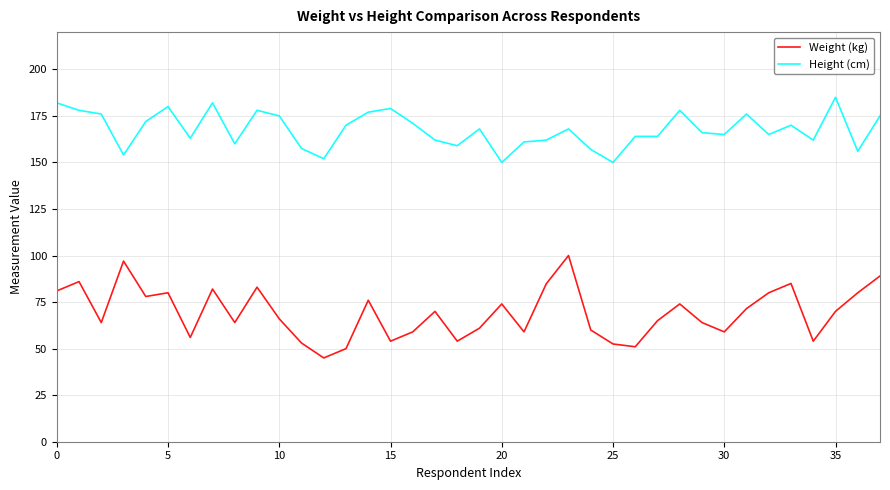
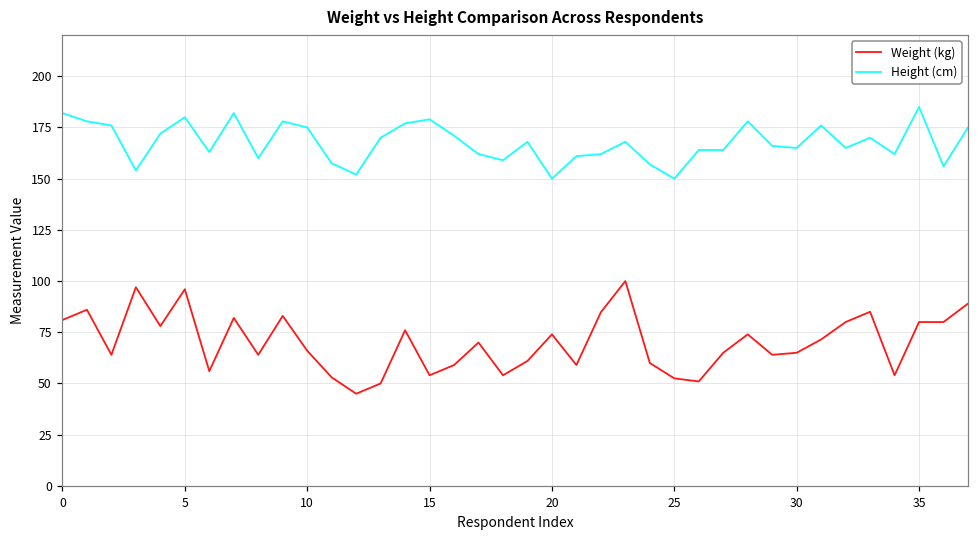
  {
    "Weight (kg)": {
      "0": 81,
-     "5": 80,
+     "5": 96,
      "10": 66,
      "15": 54,
      "20": 74,
      "25": 53,
-     "30": 59,
-     "35": 70
+     "30": 65,
+     "35": 80
    },
    "Height (cm)": {
      "0": 182,
      "5": 180,
      "10": 175,
      "15": 179,
      "20": 150,
      "25": 150,
      "30": 165,
      "35": 185
    }
  }
